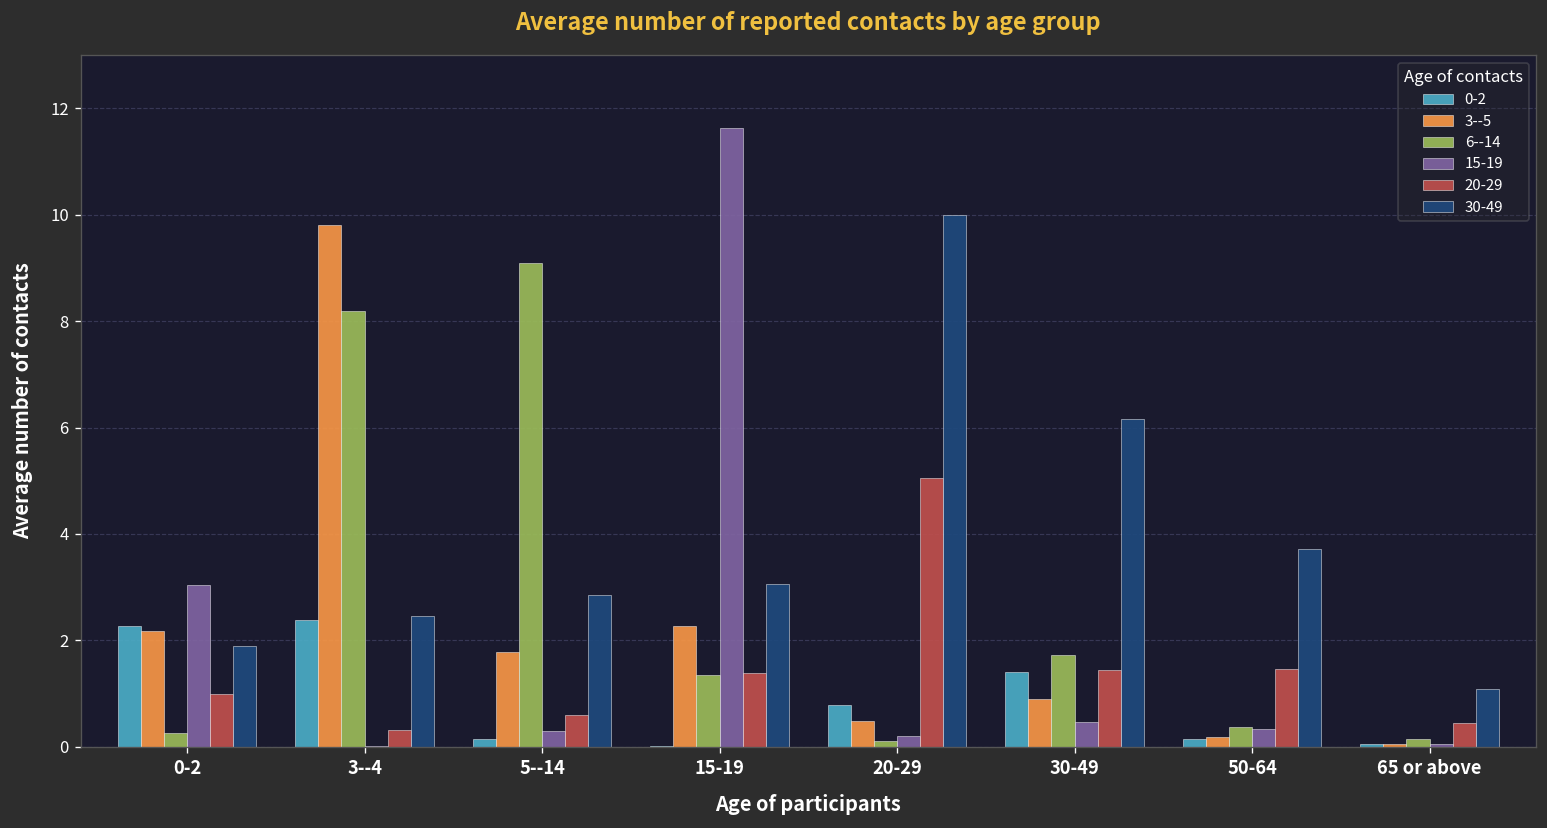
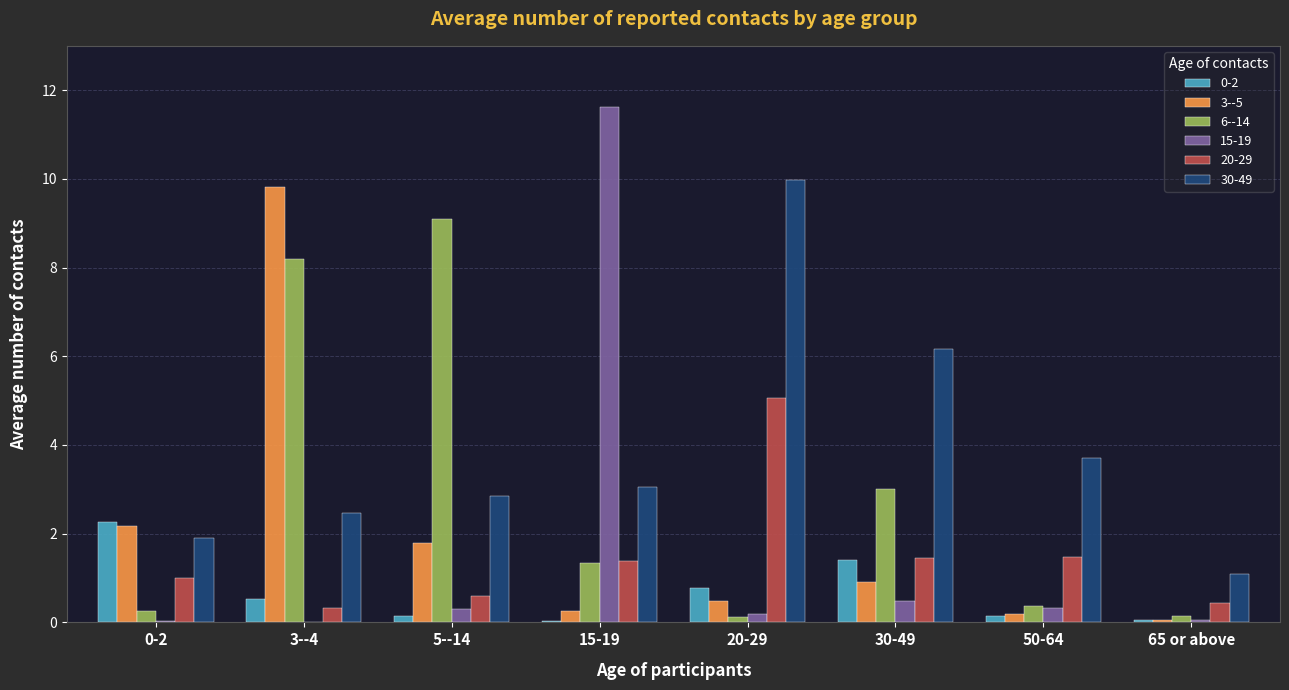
  {
    "0-2": {
      "0-2": 2.3,
-     "3--4": 2.4,
+     "3--4": 0.5,
      "5--14": 0.1,
      "20-29": 0.8,
      "30-49": 1.4,
      "50-64": 0.2
    },
    "3--5": {
      "0-2": 2.2,
      "3--4": 9.8,
      "5--14": 1.8,
-     "15-19": 2.3,
+     "15-19": 0.3,
      "20-29": 0.5,
      "30-49": 0.9,
      "50-64": 0.2
    },
    "6--14": {
      "0-2": 0.3,
      "3--4": 8.2,
      "5--14": 9.1,
      "15-19": 1.3,
      "20-29": 0.1,
-     "30-49": 1.7,
+     "30-49": 3.0,
      "50-64": 0.4,
      "65 or above": 0.1
    },
    "15-19": {
-     "0-2": 3.0,
+     "0-2": 0.0,
      "5--14": 0.3,
      "15-19": 11.6,
      "20-29": 0.2,
      "30-49": 0.5,
      "50-64": 0.3,
      "65 or above": 0.1
    },
    "20-29": {
      "0-2": 1.0,
      "3--4": 0.3,
      "5--14": 0.6,
      "15-19": 1.4,
      "20-29": 5.1,
      "30-49": 1.4,
      "50-64": 1.5,
      "65 or above": 0.4
    },
    "30-49": {
      "0-2": 1.9,
      "3--4": 2.5,
      "5--14": 2.9,
      "15-19": 3.1,
      "20-29": 10.0,
      "30-49": 6.2,
      "50-64": 3.7,
      "65 or above": 1.1
    }
  }
